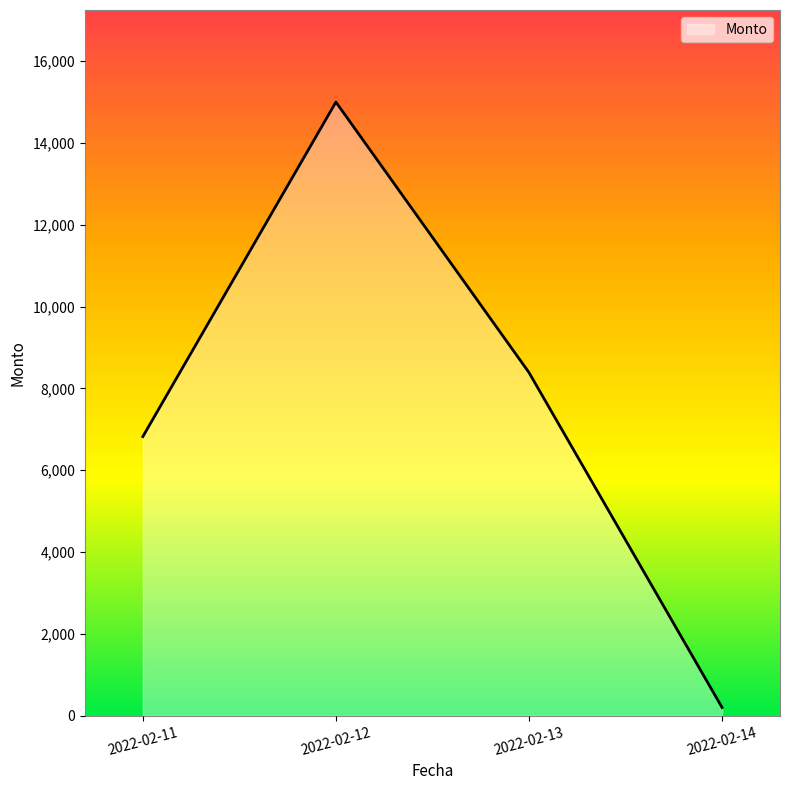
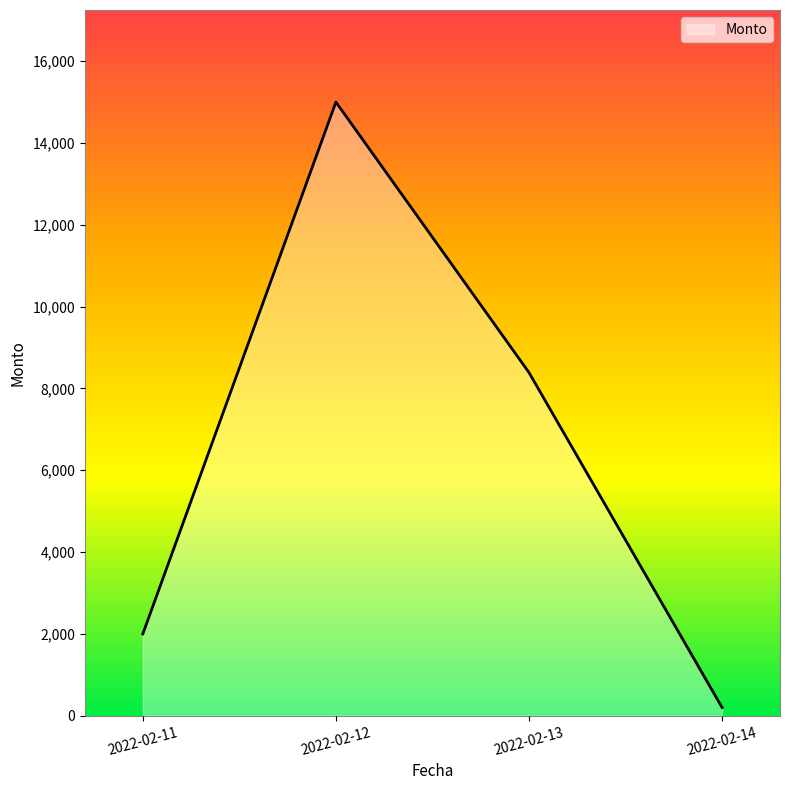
  {
-   "2022-02-11": "6,800",
+   "2022-02-11": "2,000",
    "2022-02-12": "15,000",
    "2022-02-13": "8,400",
    "2022-02-14": "200"
  }
